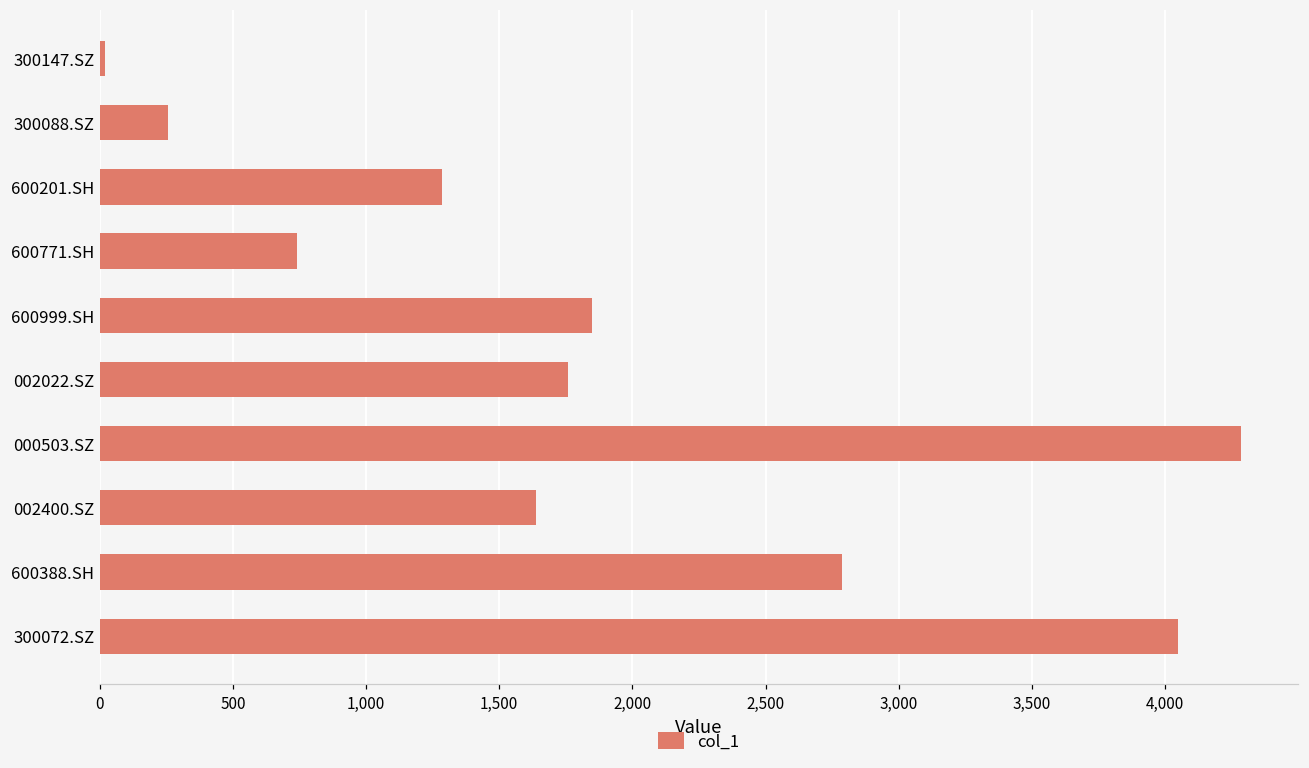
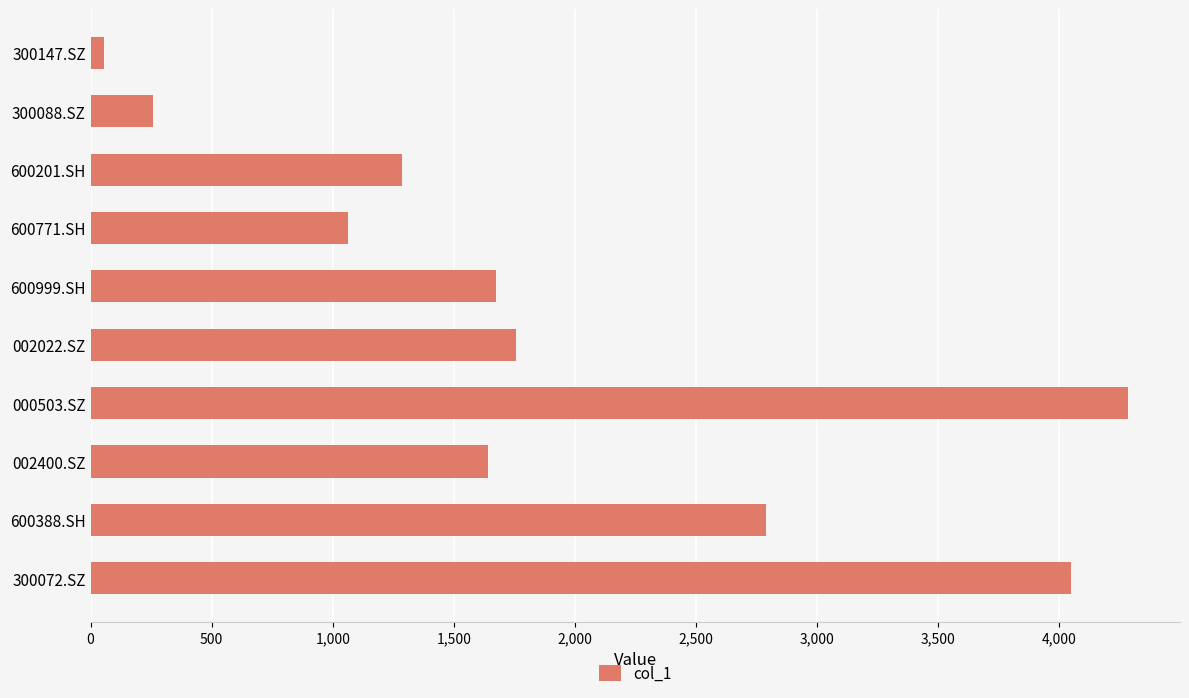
  {
-   "300147.SZ": "20",
+   "300147.SZ": "60",
    "300088.SZ": "260",
    "600201.SH": "1,290",
-   "600771.SH": "740",
-   "600999.SH": "1,850",
+   "600771.SH": "1,060",
+   "600999.SH": "1,670",
    "002022.SZ": "1,760",
    "000503.SZ": "4,280",
    "002400.SZ": "1,640",
    "600388.SH": "2,790",
    "300072.SZ": "4,050"
  }
